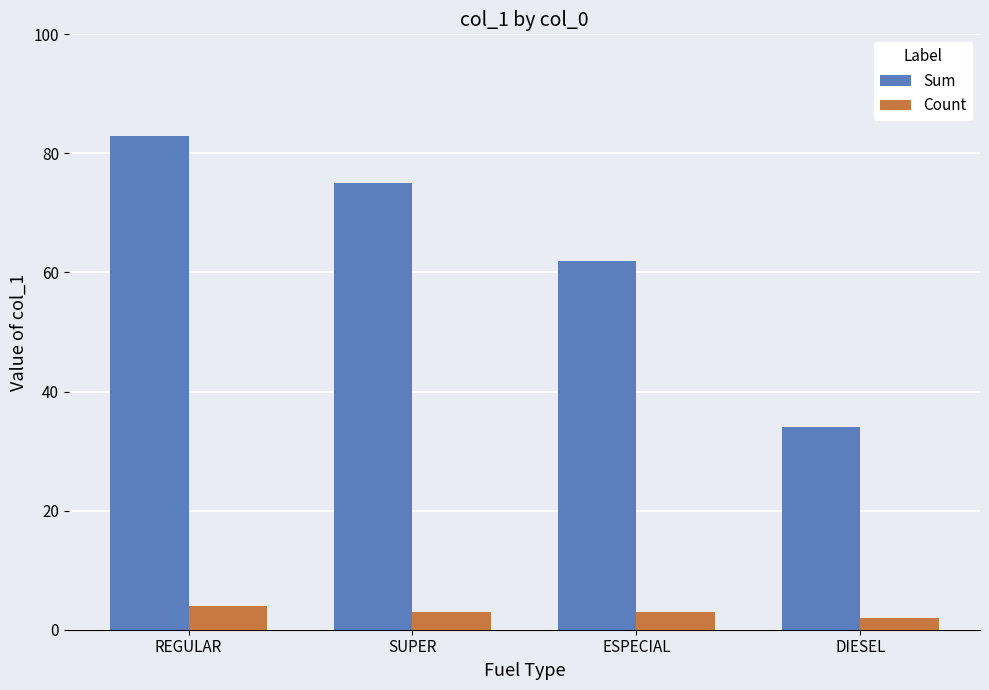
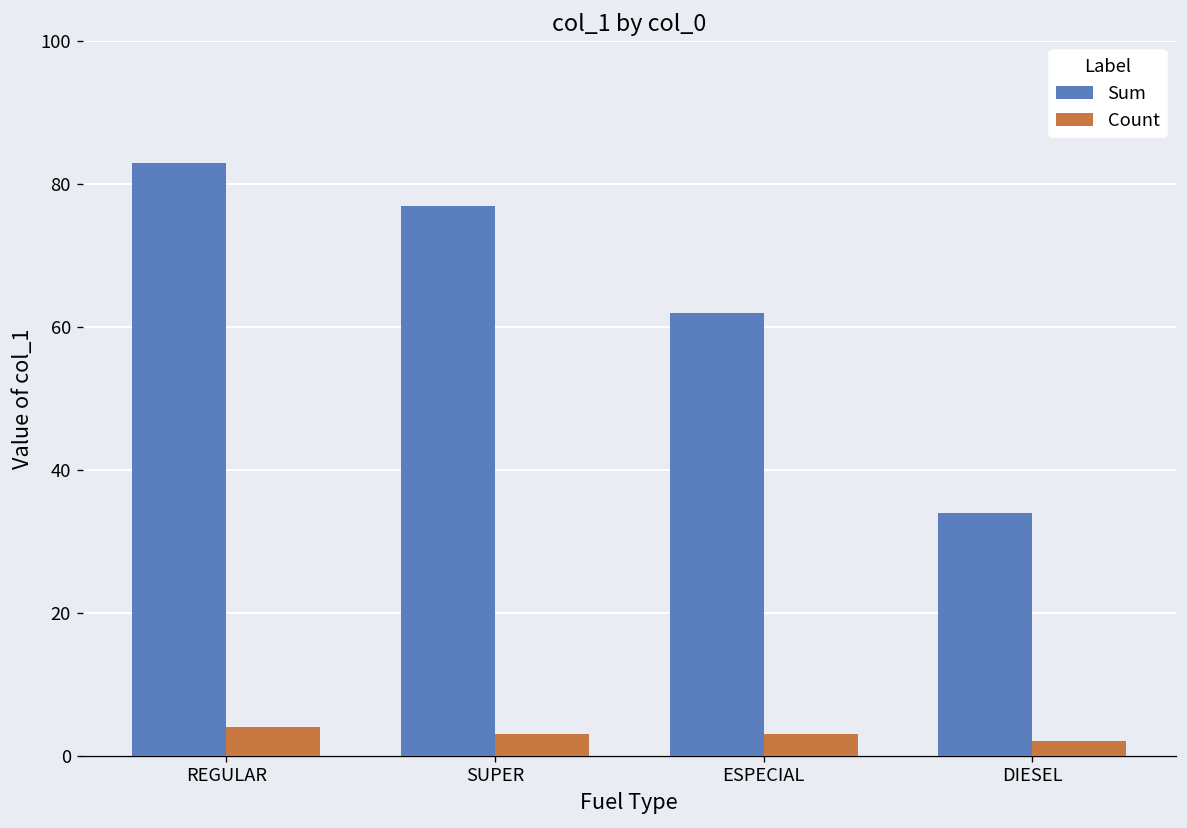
  {
    "Sum": {
      "REGULAR": 83,
-     "SUPER": 75,
+     "SUPER": 77,
      "ESPECIAL": 62,
      "DIESEL": 34
    },
    "Count": {
      "REGULAR": 4,
      "SUPER": 3,
      "ESPECIAL": 3,
      "DIESEL": 2
    }
  }
